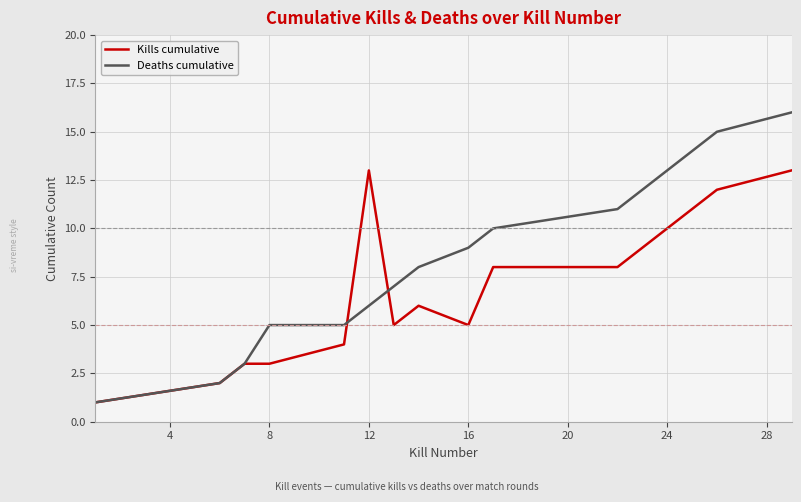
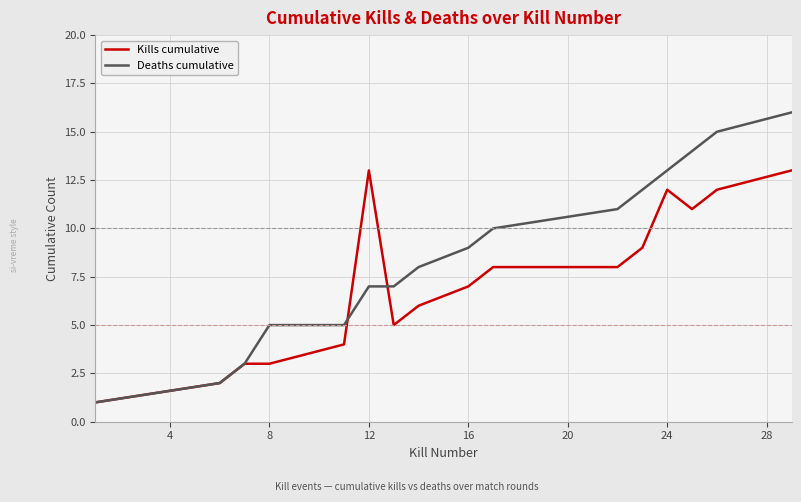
  {
    "Kills cumulative": {
      "8": 3,
      "12": 13,
-     "16": 5,
-     "24": 10
+     "16": 7,
+     "24": 12
    },
    "Deaths cumulative": {
      "8": 5,
-     "12": 6,
+     "12": 7,
      "16": 9,
      "24": 13
    }
  }
